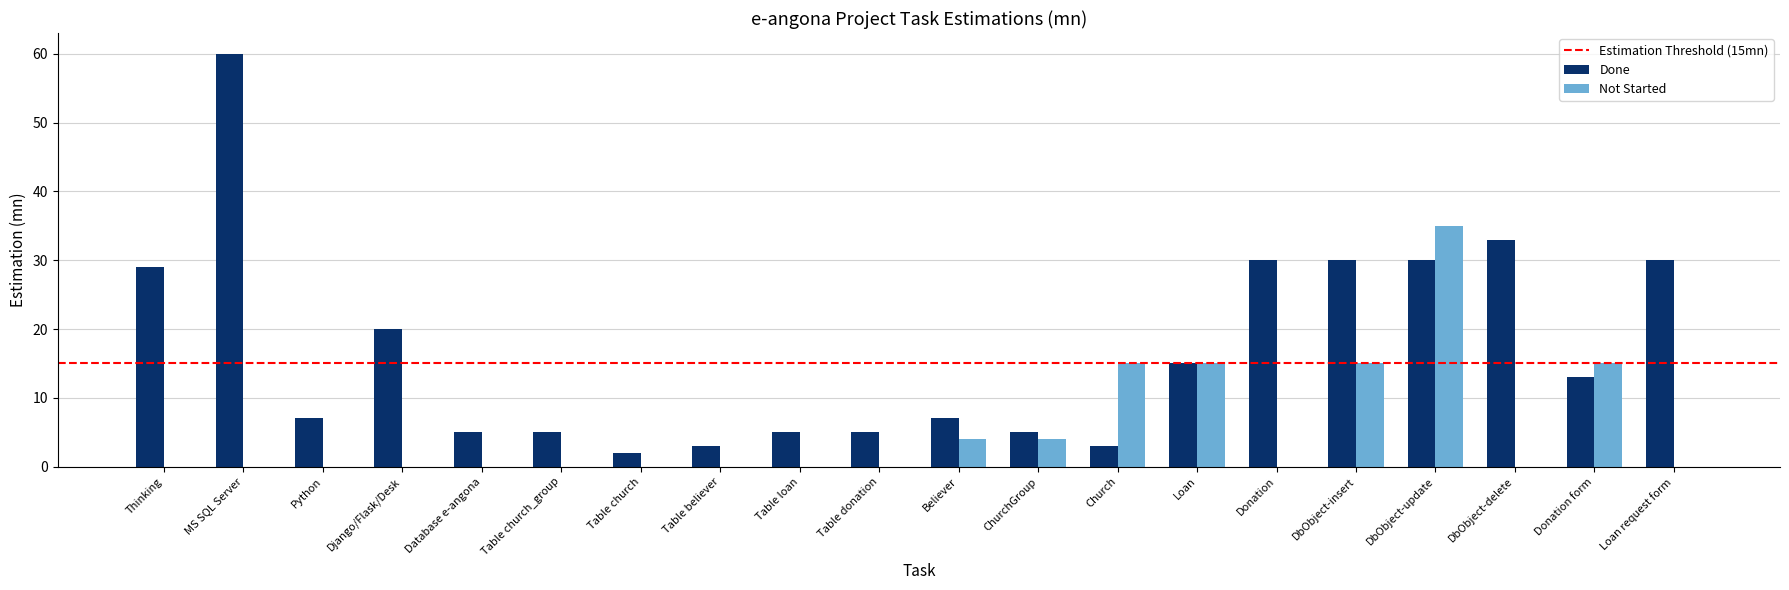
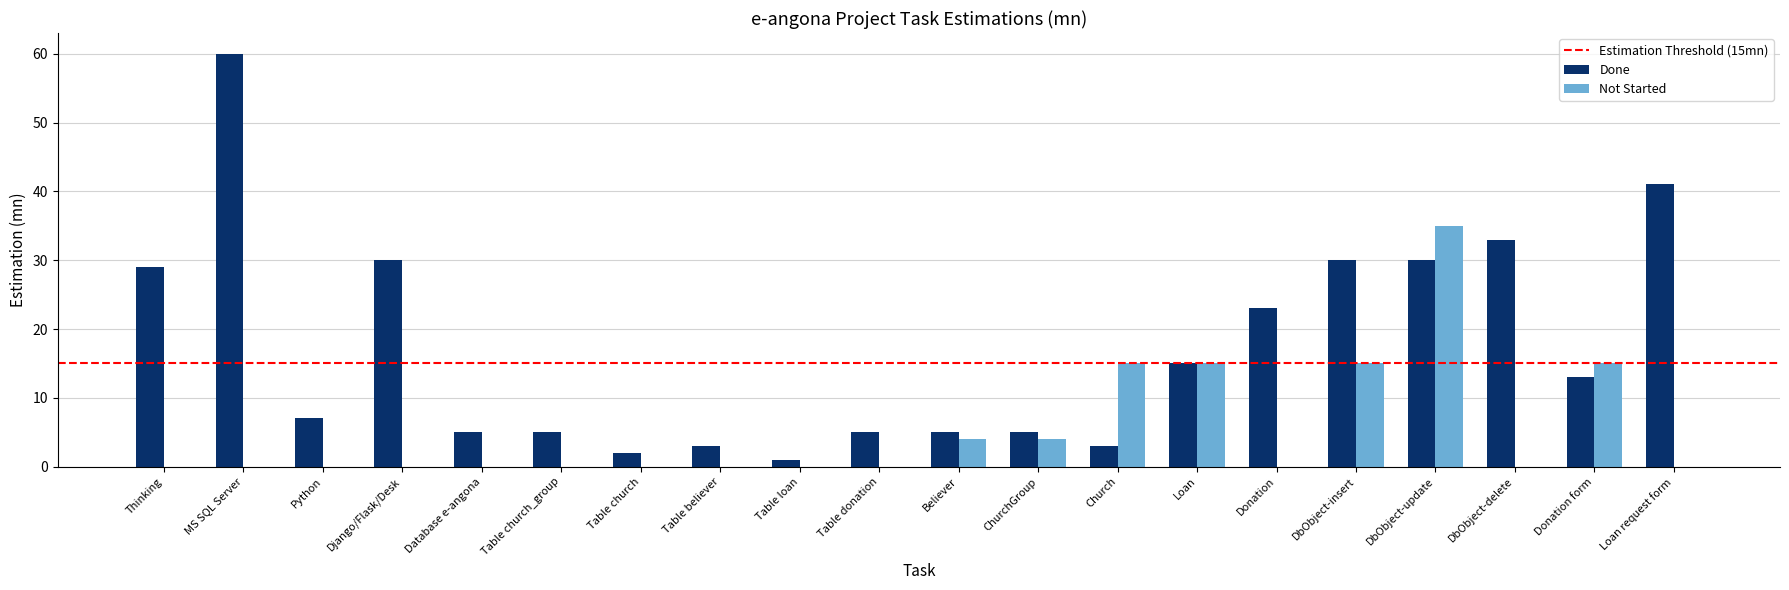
  {
    "Done": {
      "Thinking": 29,
      "MS SQL Server": 60,
      "Python": 7,
-     "Django/Flask/Desk": 20,
+     "Django/Flask/Desk": 30,
      "Database e-angona": 5,
      "Table church_group": 5,
      "Table church": 2,
      "Table believer": 3,
-     "Table loan": 5,
+     "Table loan": 1,
      "Table donation": 5,
-     "Believer": 7,
+     "Believer": 5,
      "ChurchGroup": 5,
      "Church": 3,
      "Loan": 15,
-     "Donation": 30,
+     "Donation": 23,
      "DbObject-insert": 30,
      "DbObject-update": 30,
      "DbObject-delete": 33,
      "Donation form": 13,
-     "Loan request form": 30
+     "Loan request form": 41
    },
    "Not Started": {
      "Thinking": 0,
      "MS SQL Server": 0,
      "Python": 0,
      "Django/Flask/Desk": 0,
      "Database e-angona": 0,
      "Table church_group": 0,
      "Table church": 0,
      "Table believer": 0,
      "Table loan": 0,
      "Table donation": 0,
      "Believer": 4,
      "ChurchGroup": 4,
      "Church": 15,
      "Loan": 15,
      "Donation": 0,
      "DbObject-insert": 15,
      "DbObject-update": 35,
      "DbObject-delete": 0,
      "Donation form": 15,
      "Loan request form": 0
    }
  }
